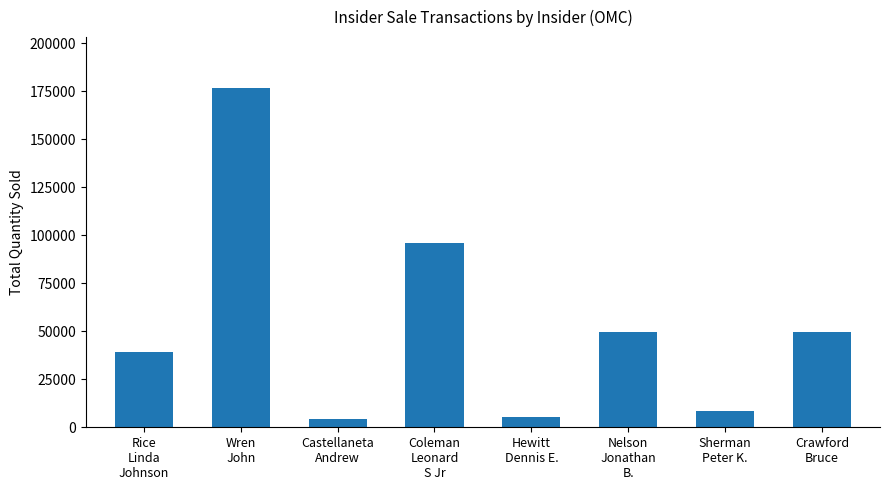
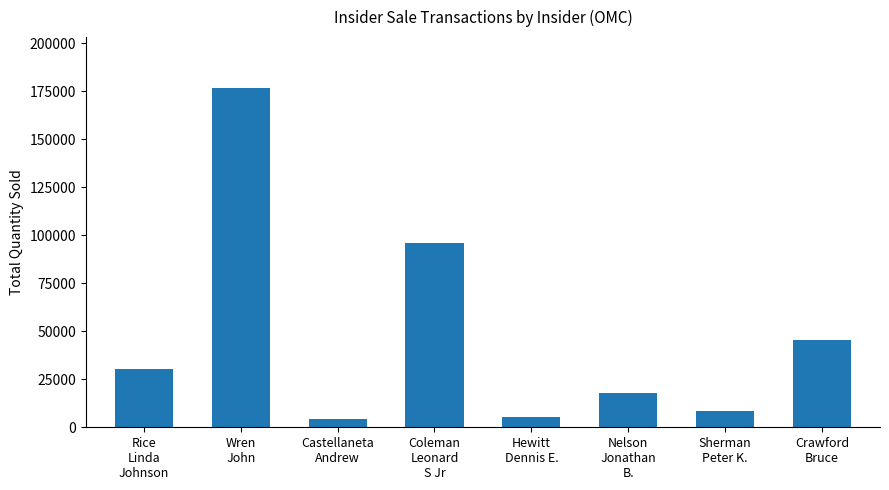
  {
-   "Rice Linda Johnson": 39000,
+   "Rice Linda Johnson": 30000,
    "Wren John": 177000,
    "Castellaneta Andrew": 4000,
    "Coleman Leonard S Jr": 96000,
    "Hewitt Dennis E.": 5000,
-   "Nelson Jonathan B.": 49000,
+   "Nelson Jonathan B.": 18000,
    "Sherman Peter K.": 8000,
-   "Crawford Bruce": 50000
+   "Crawford Bruce": 46000
  }
